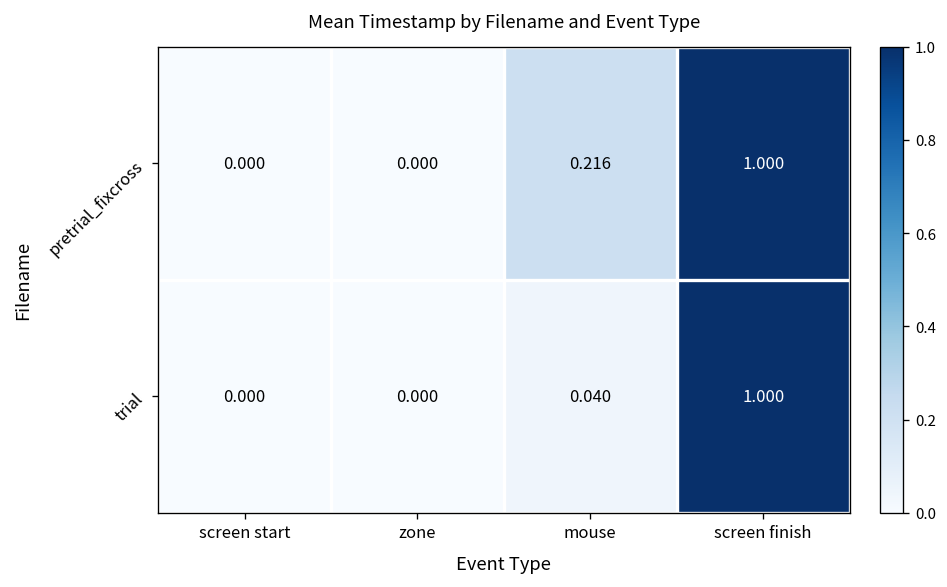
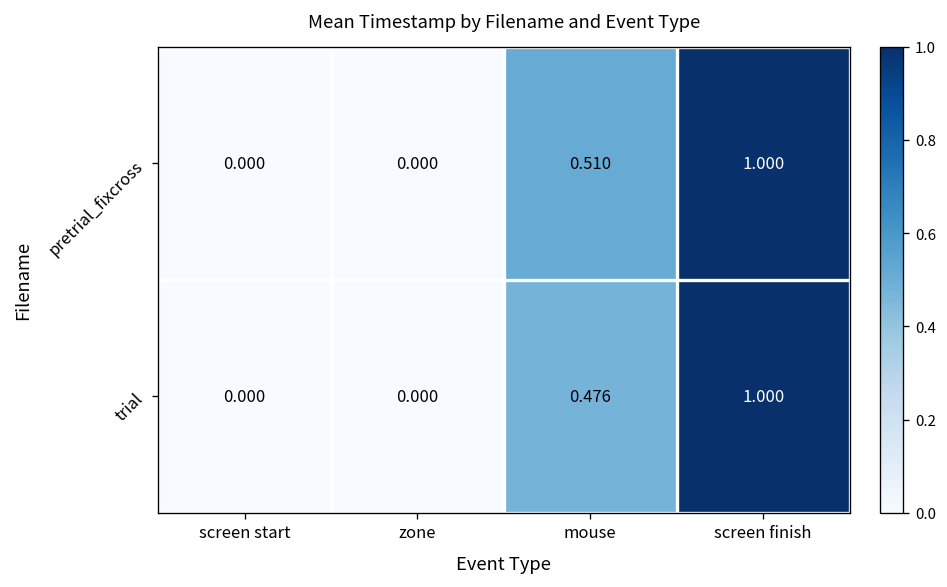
  {
    "pretrial_fixcross": {
      "screen start": 0.000,
      "zone": 0.000,
-     "mouse": 0.216,
+     "mouse": 0.510,
      "screen finish": 1.000
    },
    "trial": {
      "screen start": 0.000,
      "zone": 0.000,
-     "mouse": 0.040,
+     "mouse": 0.476,
      "screen finish": 1.000
    }
  }
